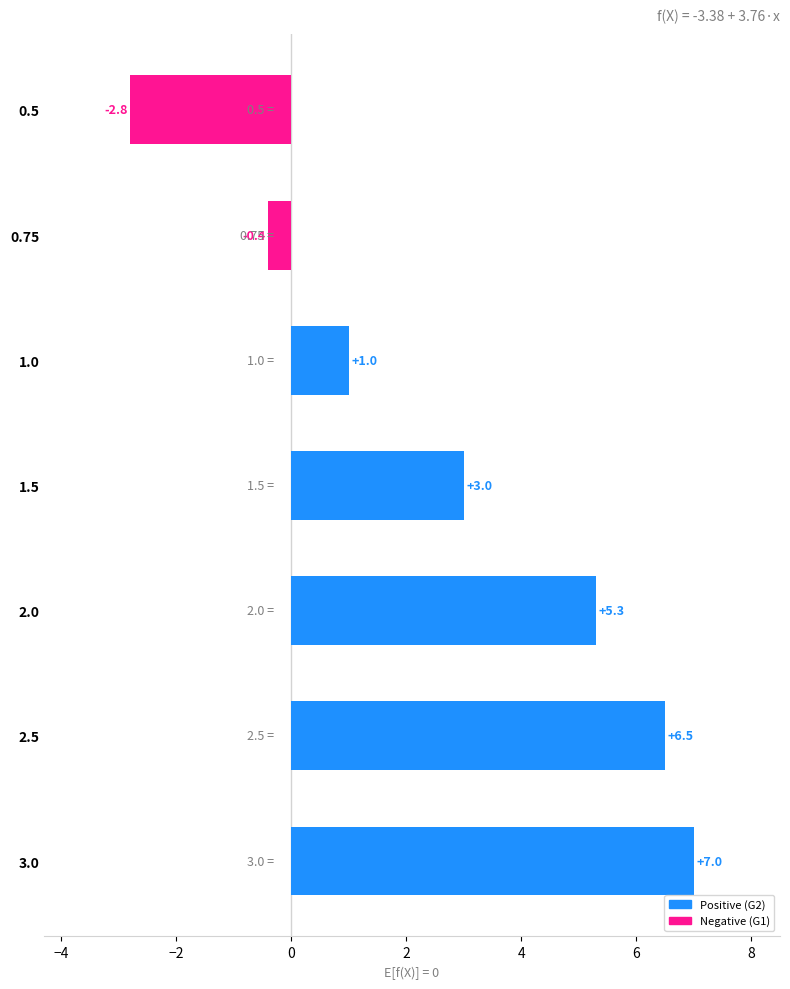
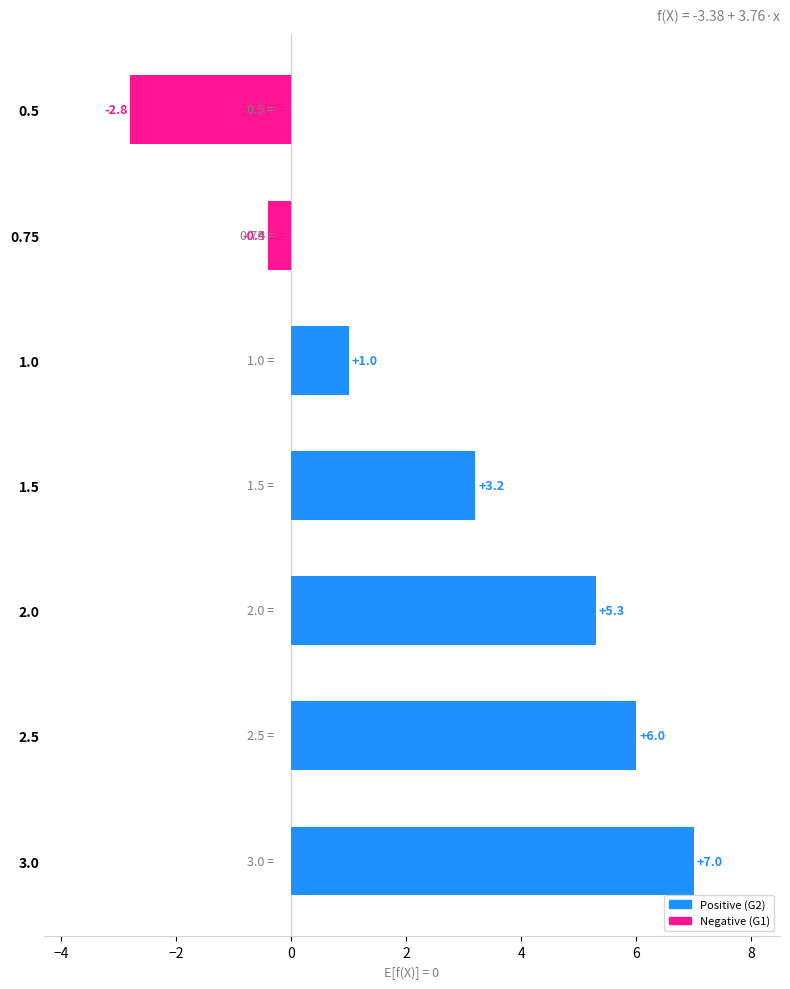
  {
    "0.5": "-2.8",
    "1.0": "+1.0",
-   "1.5": "+3.0",
+   "1.5": "+3.2",
    "2.0": "+5.3",
-   "2.5": "+6.5",
+   "2.5": "+6.0",
    "3.0": "+7.0"
  }
